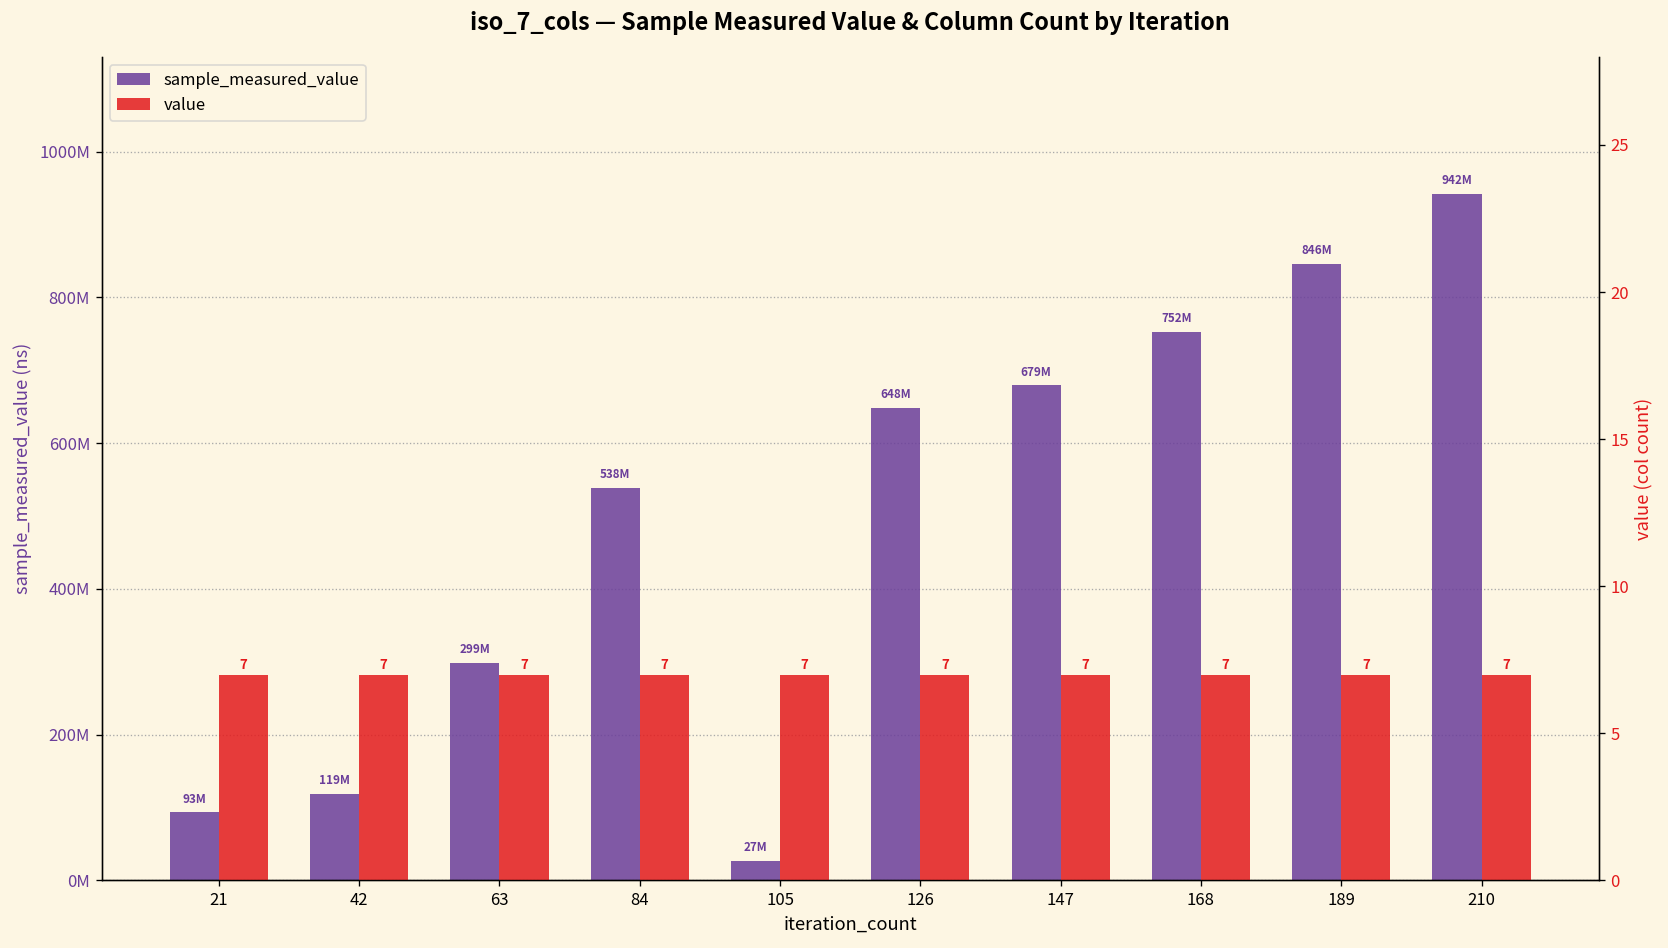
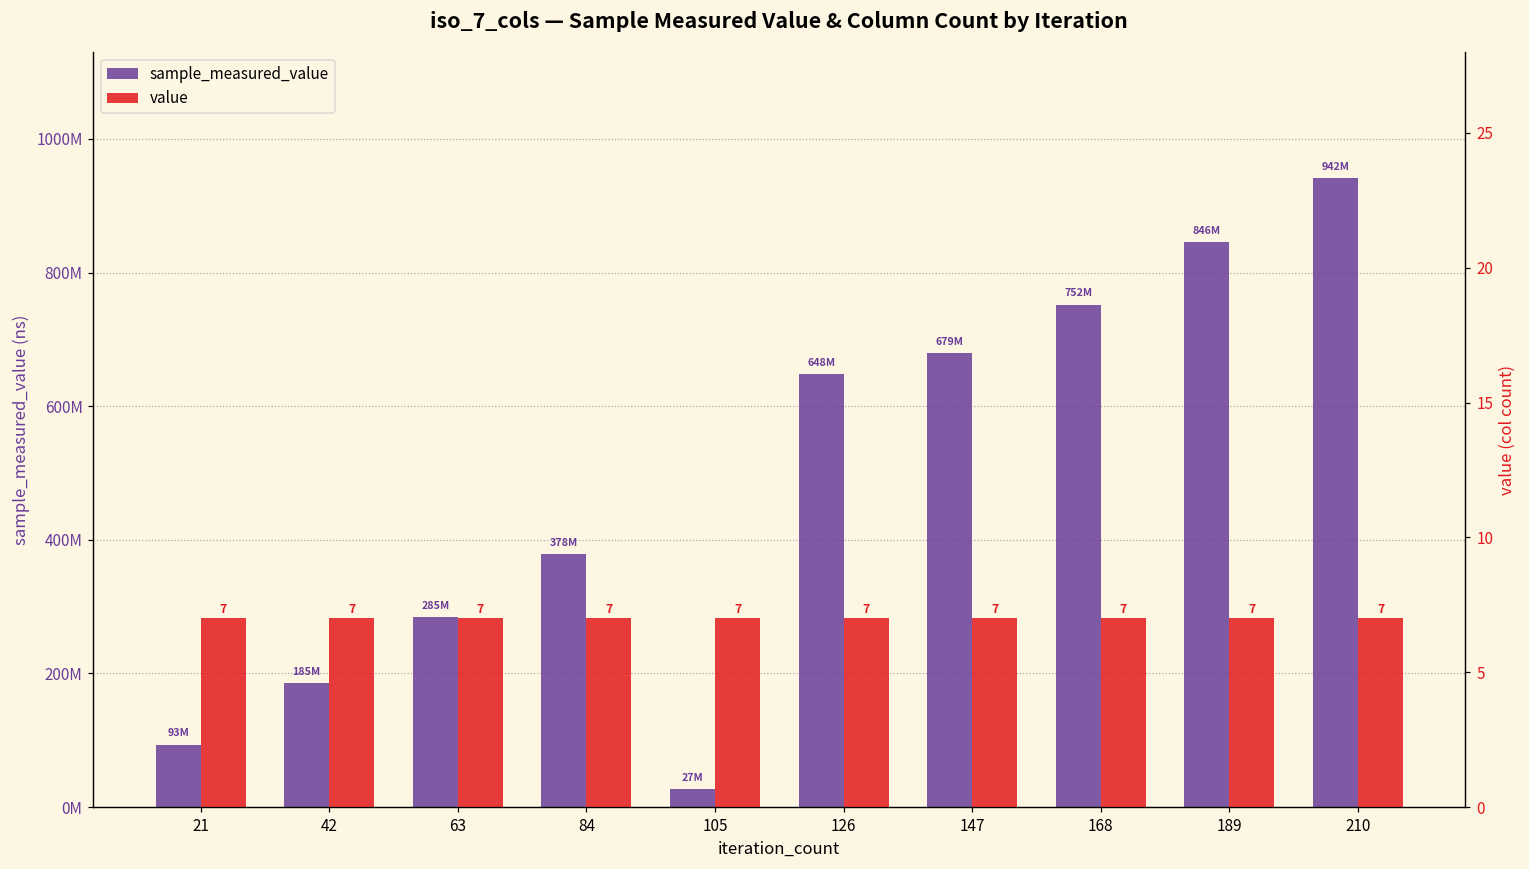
  {
    "sample_measured_value": {
      "21": "93M",
-     "42": "119M",
-     "63": "299M",
-     "84": "538M",
+     "42": "185M",
+     "63": "285M",
+     "84": "378M",
      "105": "27M",
      "126": "648M",
      "147": "679M",
      "168": "752M",
      "189": "846M",
      "210": "942M"
    },
    "value": {
      "21": "7",
      "42": "7",
      "63": "7",
      "84": "7",
      "105": "7",
      "126": "7",
      "147": "7",
      "168": "7",
      "189": "7",
      "210": "7"
    }
  }
